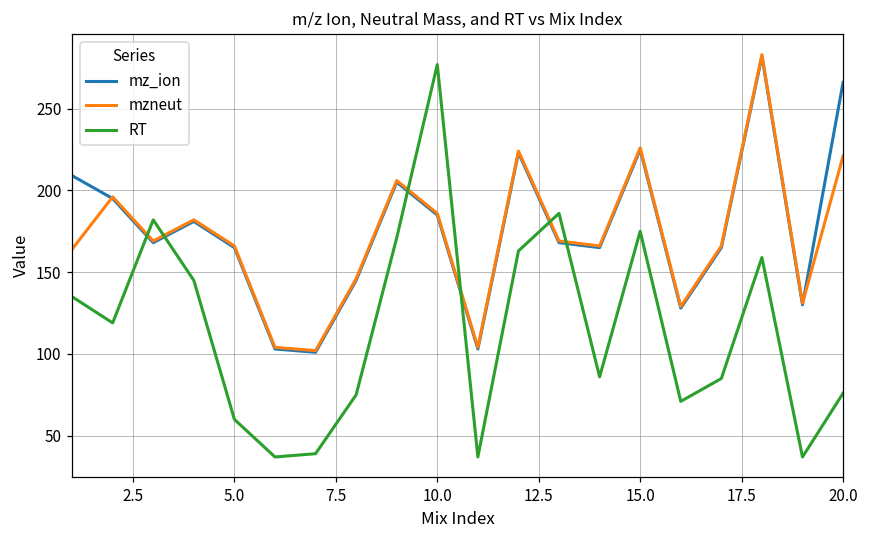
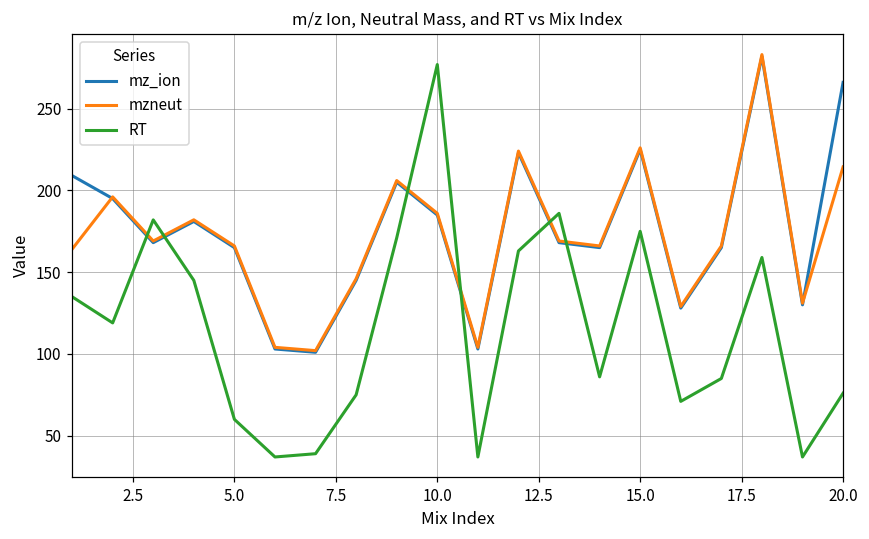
  {
    "mz_ion": {
      "20.0": 266
    },
    "mzneut": {
-     "20.0": 221
+     "20.0": 214
    },
    "RT": {
      "5.0": 60,
      "10.0": 277,
      "15.0": 175,
      "20.0": 76
    }
  }
